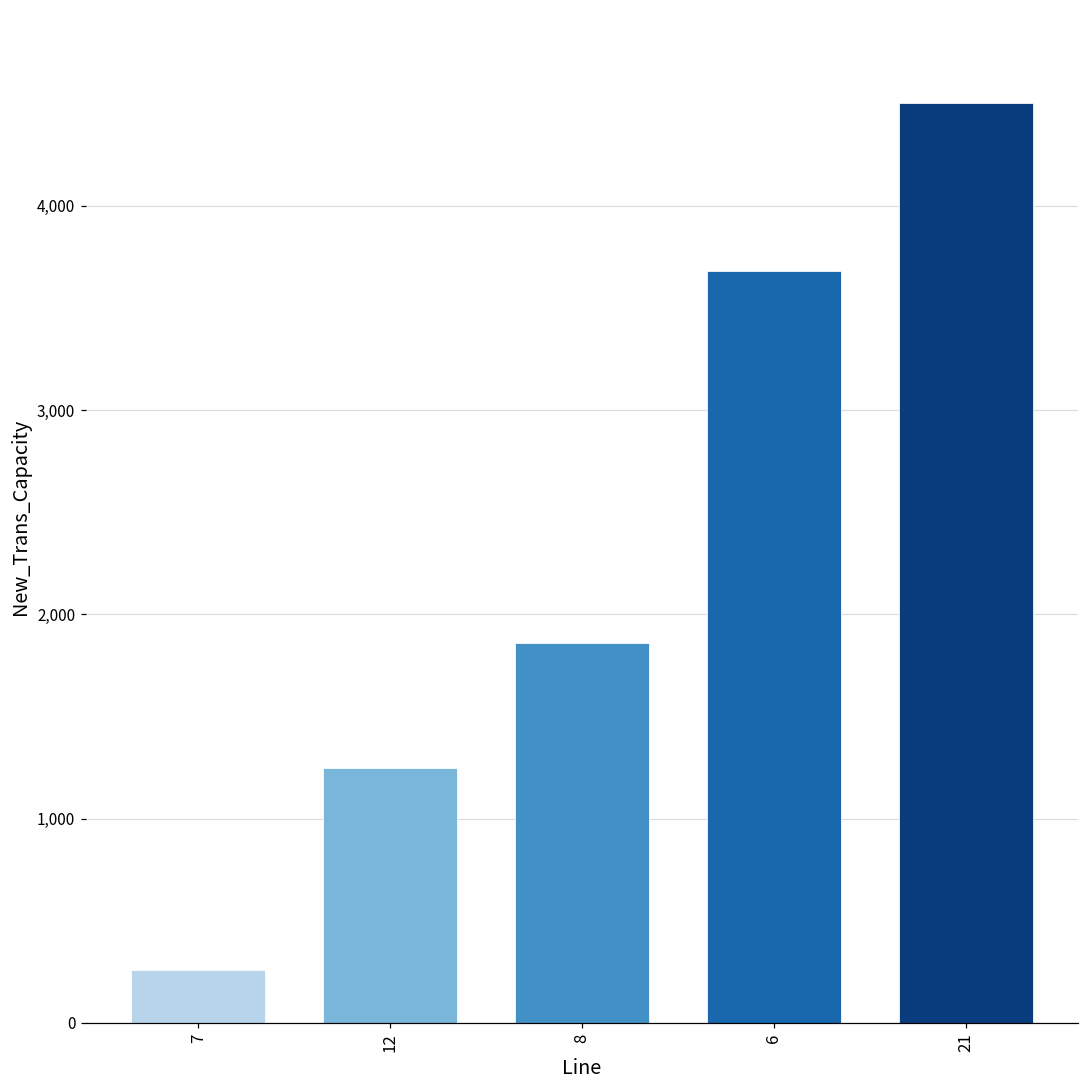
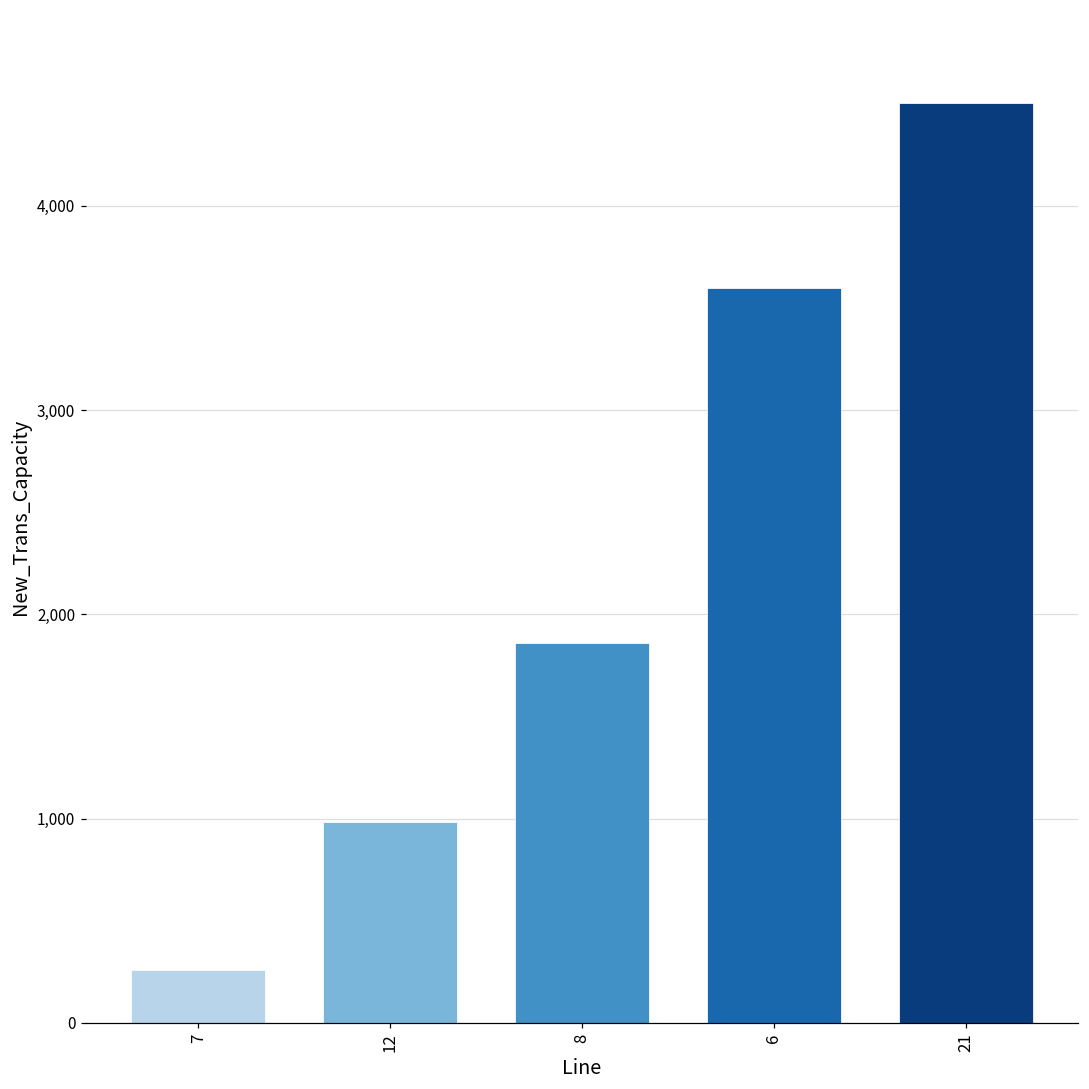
  {
    "7": "260",
-   "12": "1,250",
+   "12": "980",
    "8": "1,860",
-   "6": "3,680",
+   "6": "3,600",
    "21": "4,500"
  }
